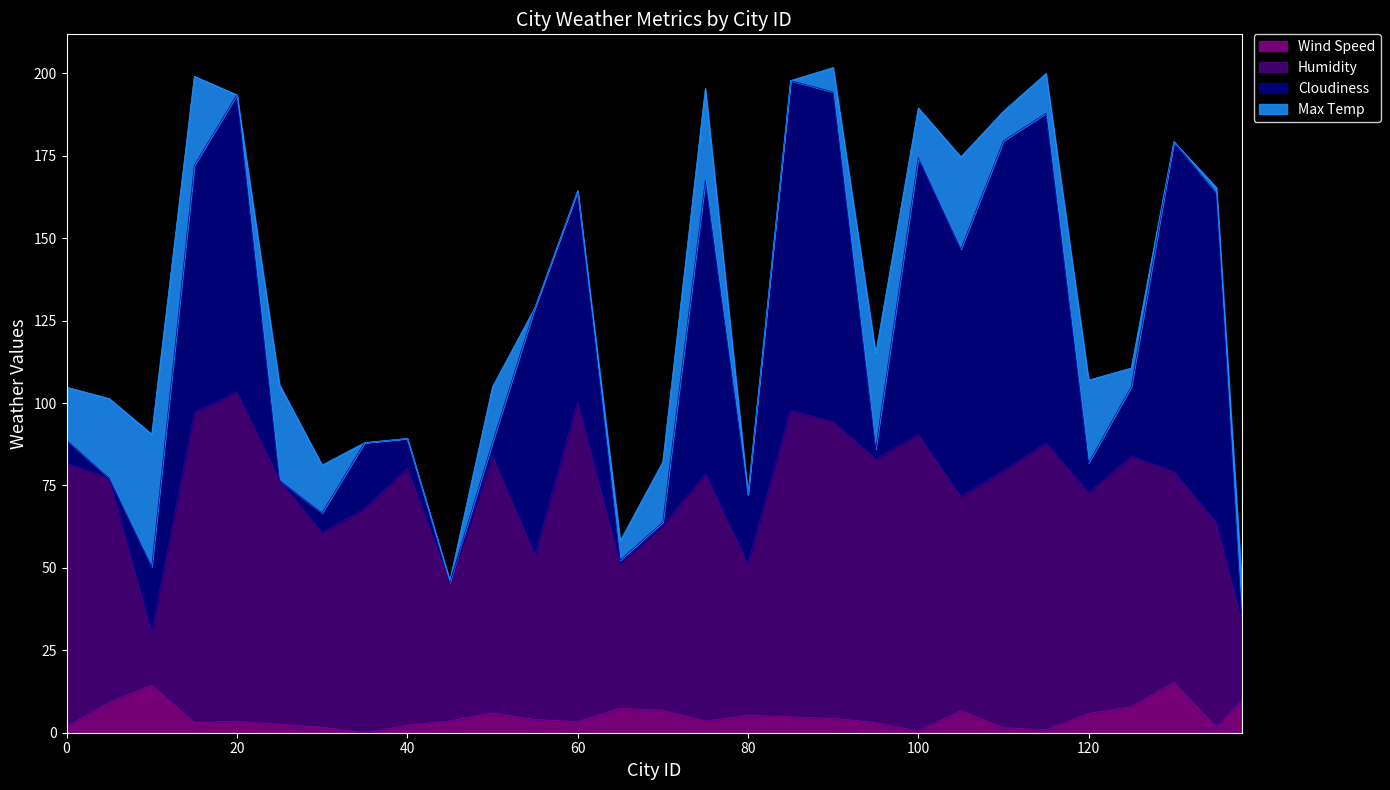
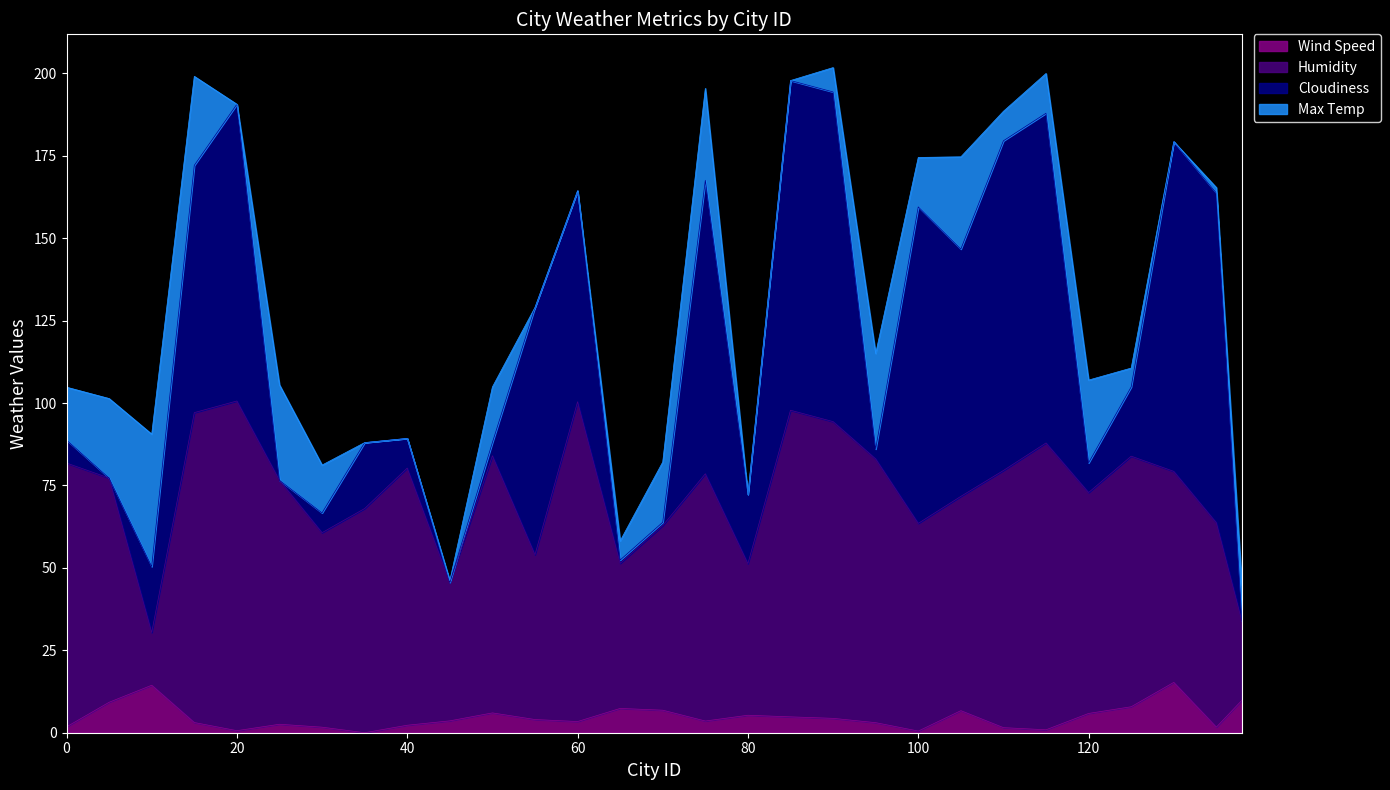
  {
    "Wind Speed": {
      "0": 2,
-     "20": 3,
+     "20": 1,
      "40": 2,
      "60": 3,
      "80": 5,
      "100": 1,
      "120": 6
    },
    "Humidity": {
      "0": 80,
      "20": 100,
      "40": 78,
      "60": 97,
      "80": 46,
-     "100": 90,
+     "100": 63,
      "120": 67
    },
    "Cloudiness": {
      "0": 7,
-     "100": 84,
+     "100": 96,
      "120": 9
    },
    "Max Temp": {
      "0": 16,
      "100": 15,
      "120": 25
    }
  }
